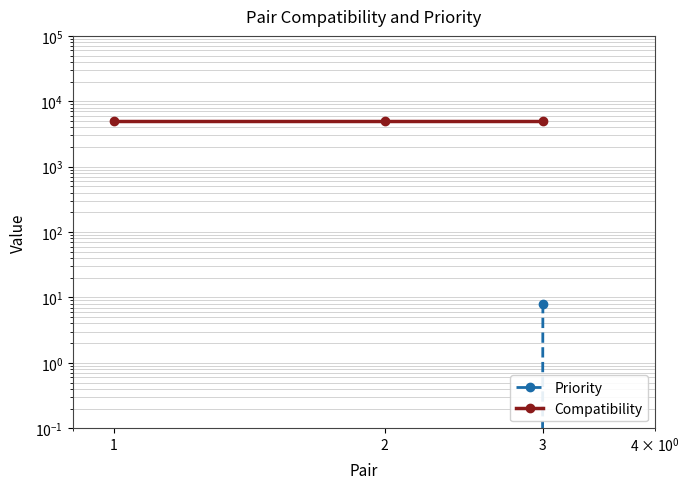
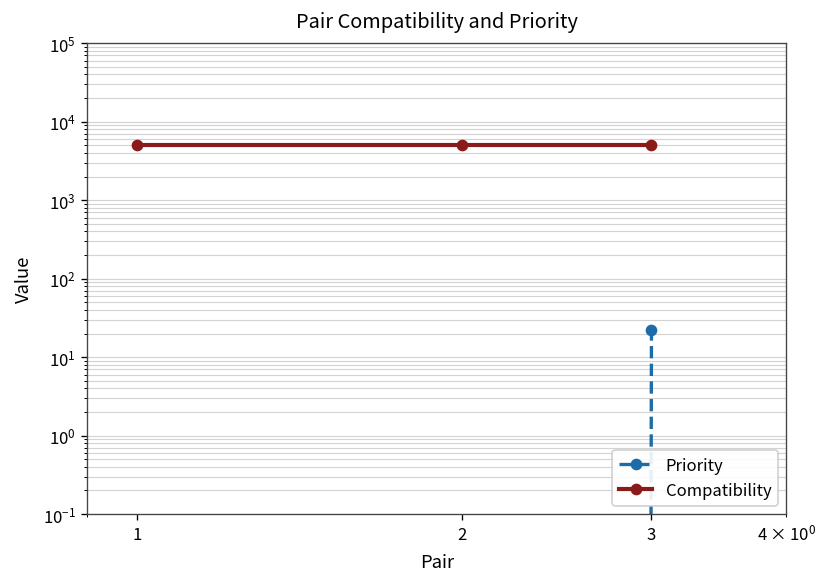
  {
    "Priority": {
-     "3": 8
+     "3": 22
    },
    "Compatibility": {
      "1": 5000,
      "2": 5000,
      "3": 5000
    }
  }
